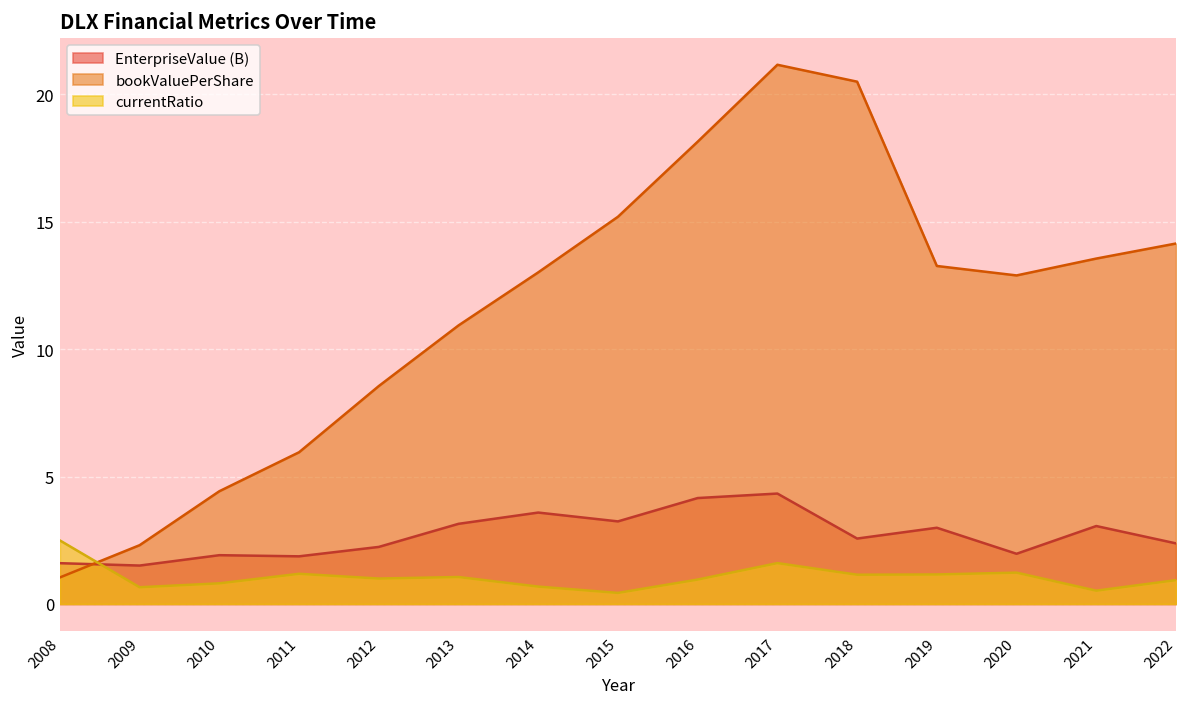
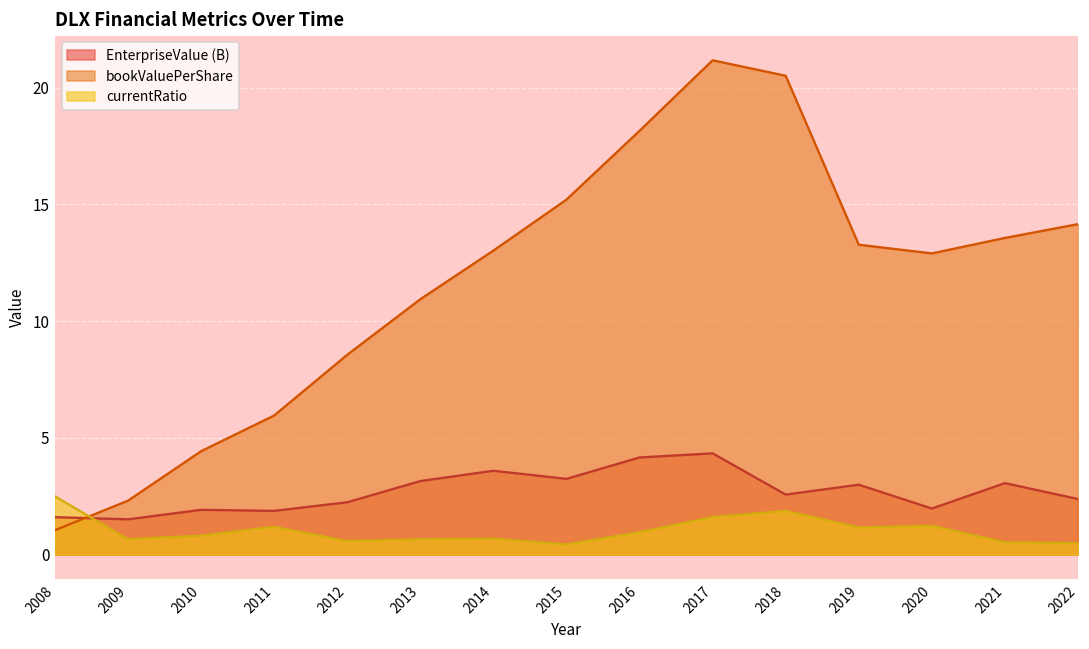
  {
    "currentRatio": {
      "2008": 2.5,
      "2009": 0.7,
      "2010": 0.8,
      "2011": 1.2,
-     "2012": 1.0,
-     "2013": 1.1,
+     "2012": 0.6,
+     "2013": 0.7,
      "2014": 0.7,
      "2015": 0.4,
      "2016": 1.0,
      "2017": 1.6,
-     "2018": 1.1,
+     "2018": 1.9,
      "2019": 1.2,
      "2020": 1.2,
      "2021": 0.5,
-     "2022": 0.9
+     "2022": 0.5
    }
  }
